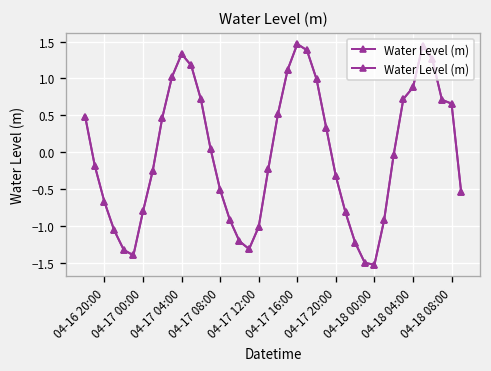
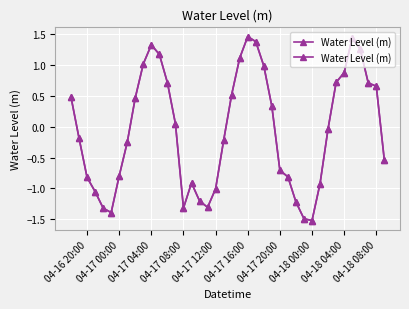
  {
-   "04-16 20:00": -0.7,
+   "04-16 20:00": -0.8,
    "04-17 00:00": -0.8,
    "04-17 04:00": 1.3,
-   "04-17 08:00": -0.5,
+   "04-17 08:00": -1.3,
    "04-17 12:00": -1.0,
    "04-17 16:00": 1.5,
-   "04-17 20:00": -0.3,
+   "04-17 20:00": -0.7,
    "04-18 00:00": -1.5,
    "04-18 04:00": 0.9,
    "04-18 08:00": 0.7
  }
